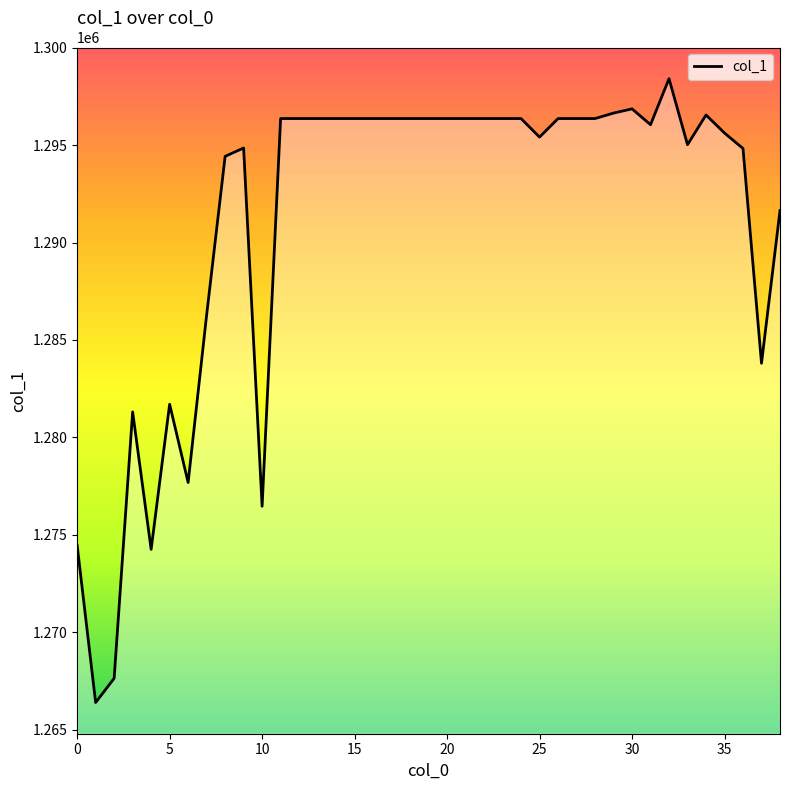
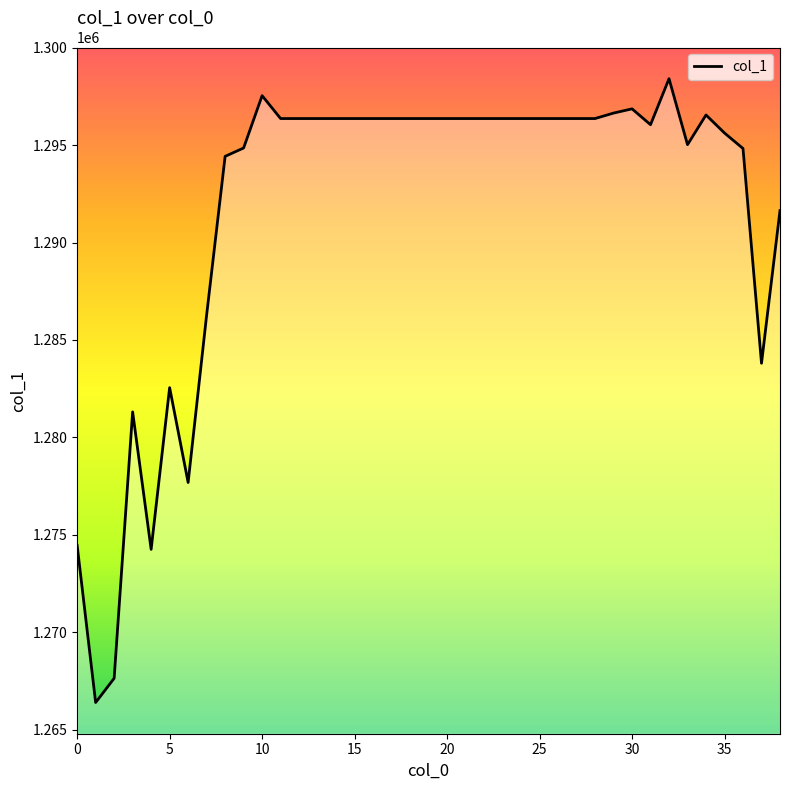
  {
    "0": 1274500,
-   "5": 1281700,
-   "10": 1276500,
+   "5": 1282600,
+   "10": 1297500,
    "15": 1296400,
    "20": 1296400,
-   "25": 1295400,
+   "25": 1296400,
    "30": 1296900,
    "35": 1295600
  }
